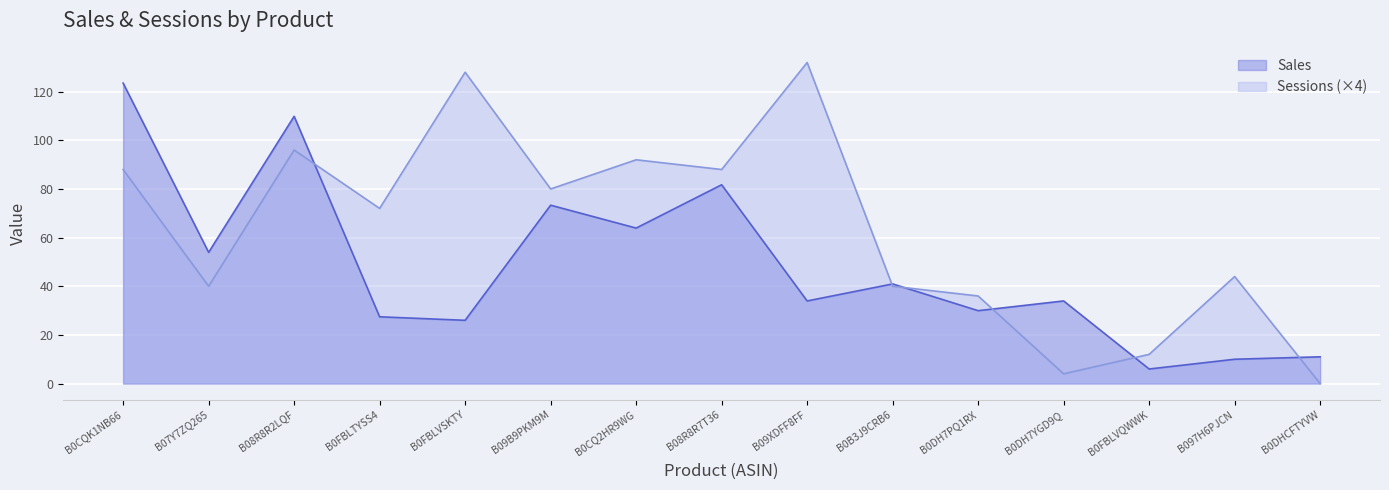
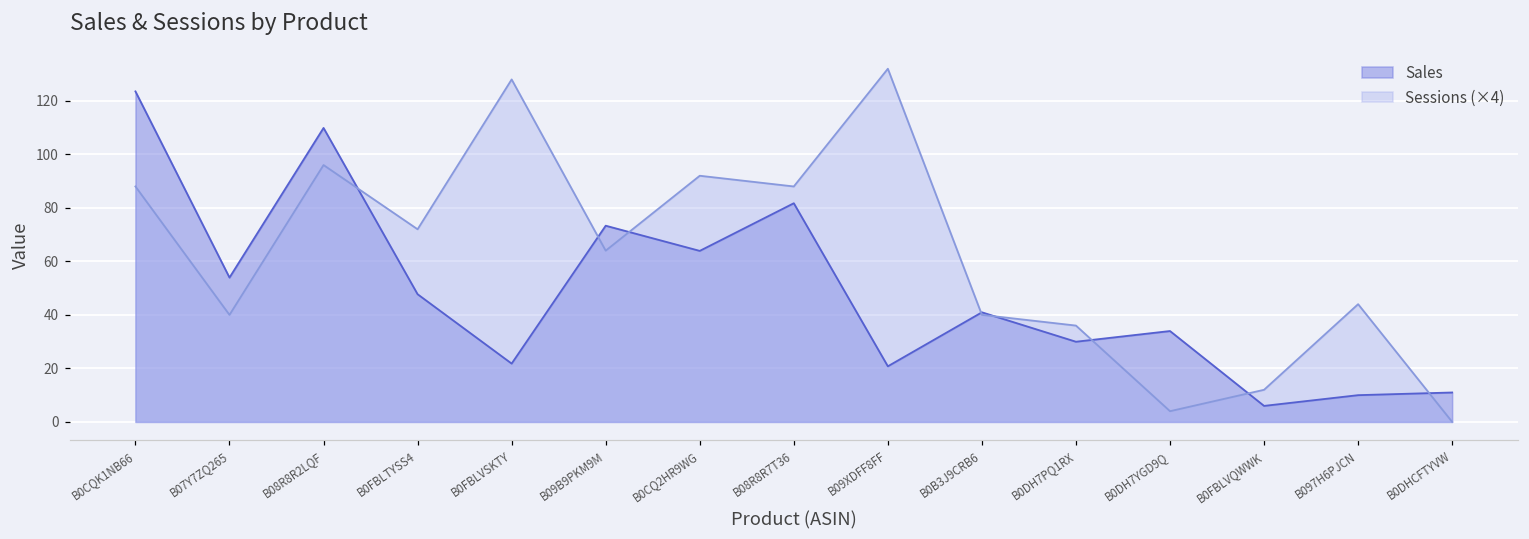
  {
    "Sales": {
      "B0CQK1NB66": 124,
      "B07Y7ZQ265": 54,
      "B08R8R2LQF": 110,
-     "B0FBLTYSS4": 27,
-     "B0FBLVSKTY": 26,
+     "B0FBLTYSS4": 48,
+     "B0FBLVSKTY": 22,
      "B09B9PKM9M": 73,
      "B0CQ2HR9WG": 64,
      "B08R8R7T36": 82,
-     "B09XDFF8FF": 34,
+     "B09XDFF8FF": 21,
      "B0DH7PQ1RX": 30,
      "B0DH7YGD9Q": 34,
      "B0FBLVQWWK": 6,
      "B097H6PJCN": 10,
      "B0DHCFTYVW": 11
    },
    "Sessions (×4)": {
      "B0CQK1NB66": 88,
      "B07Y7ZQ265": 40,
      "B08R8R2LQF": 96,
      "B0FBLTYSS4": 72,
      "B0FBLVSKTY": 128,
-     "B09B9PKM9M": 80,
+     "B09B9PKM9M": 64,
      "B0CQ2HR9WG": 92,
      "B08R8R7T36": 88,
      "B09XDFF8FF": 132,
      "B0DH7PQ1RX": 36,
      "B0DH7YGD9Q": 4,
      "B0FBLVQWWK": 12,
      "B097H6PJCN": 44,
      "B0DHCFTYVW": 0
    }
  }
